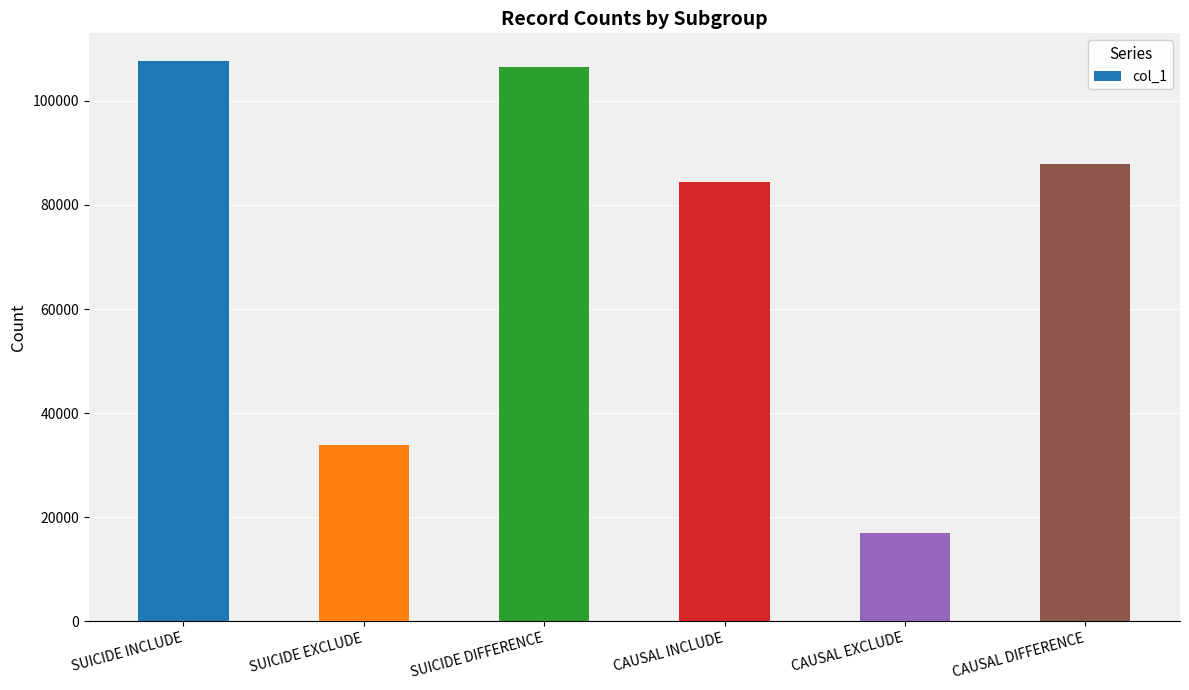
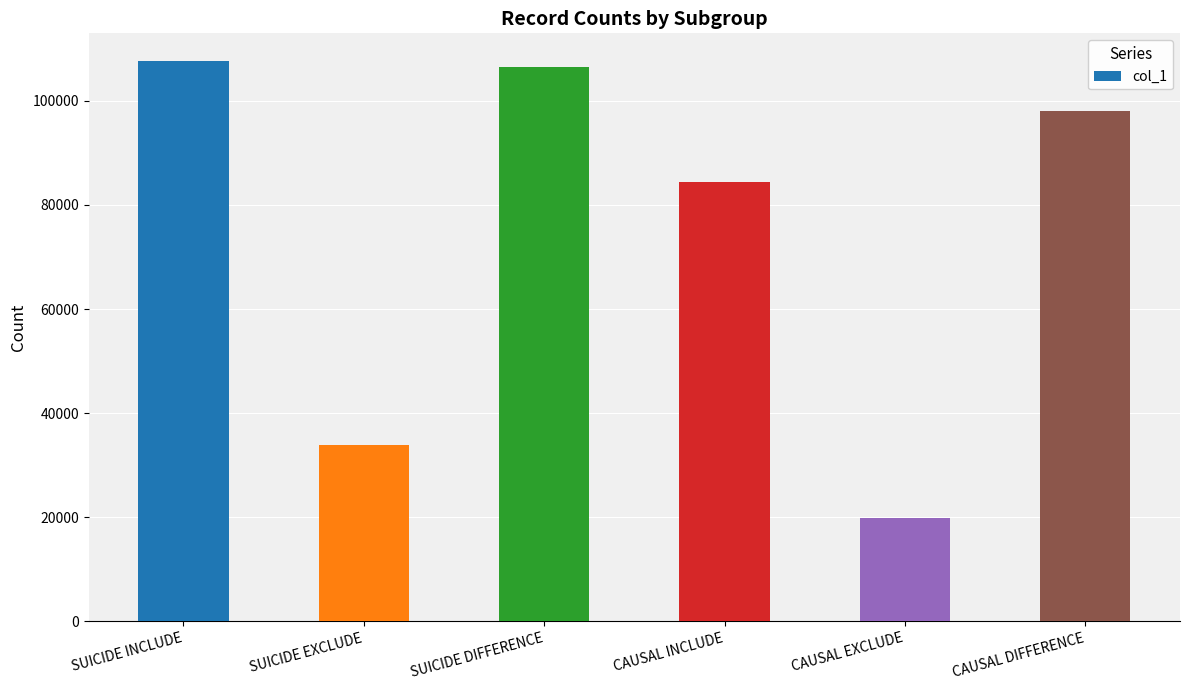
  {
    "SUICIDE INCLUDE": 108000,
    "SUICIDE EXCLUDE": 34000,
    "SUICIDE DIFFERENCE": 107000,
    "CAUSAL INCLUDE": 84000,
-   "CAUSAL EXCLUDE": 17000,
-   "CAUSAL DIFFERENCE": 88000
+   "CAUSAL EXCLUDE": 20000,
+   "CAUSAL DIFFERENCE": 98000
  }
